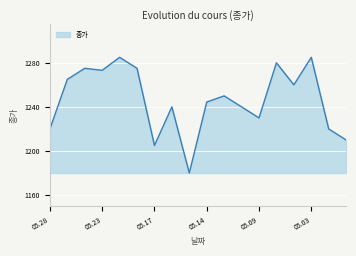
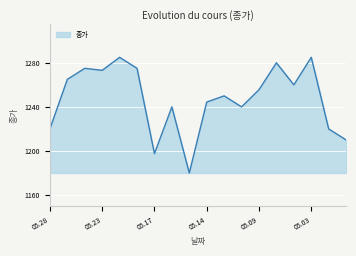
  {
    "05.28": 1220,
    "05.23": 1273,
-   "05.17": 1205,
+   "05.17": 1198,
    "05.14": 1244,
-   "05.09": 1230,
+   "05.09": 1256,
    "05.03": 1285
  }
